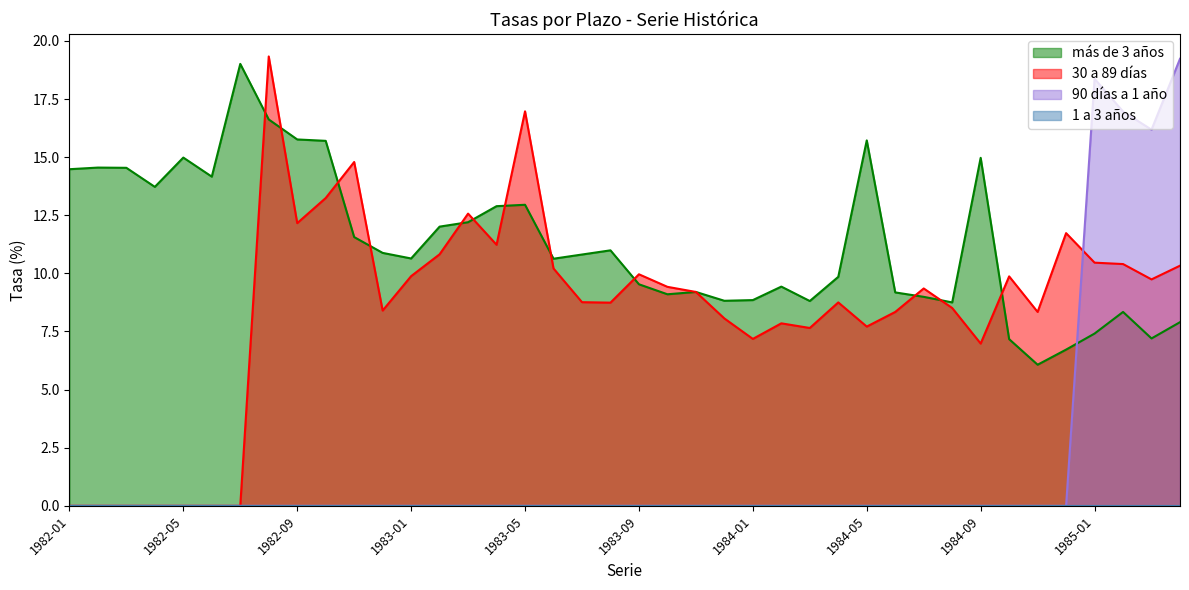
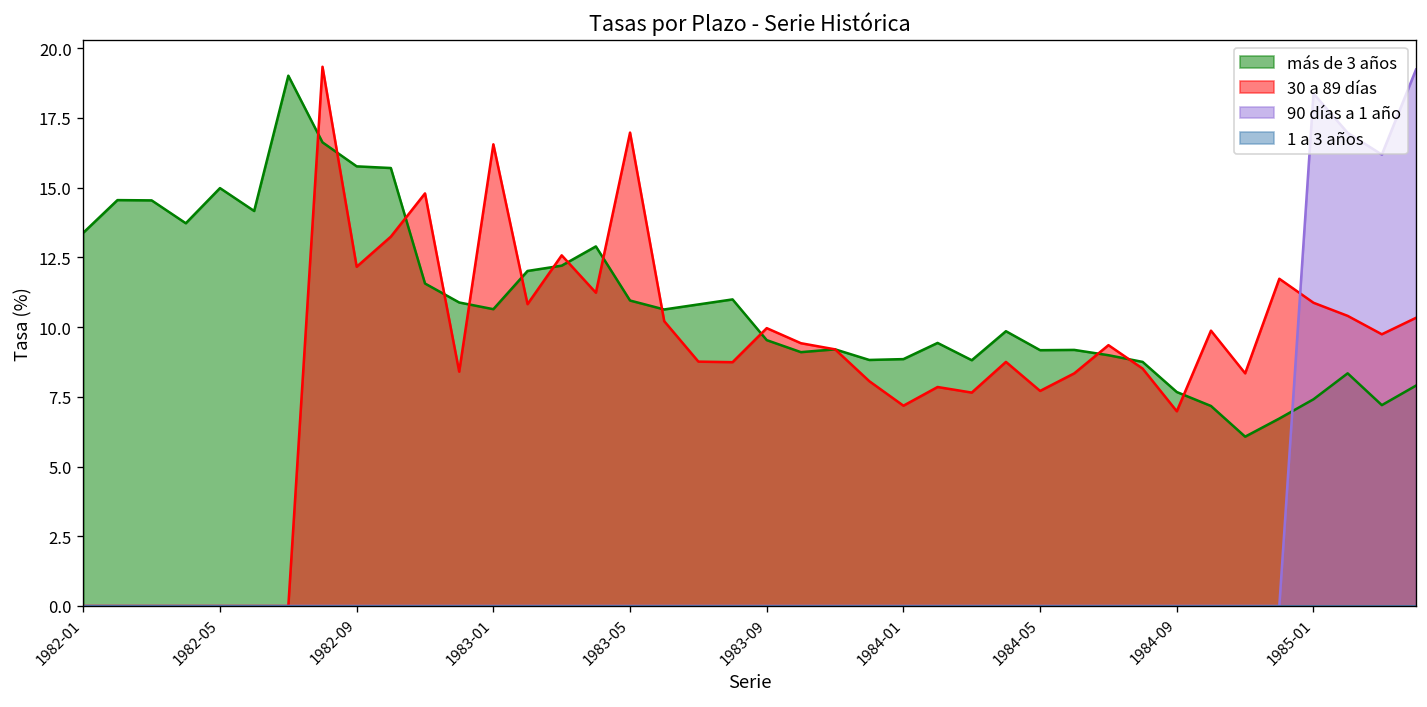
  {
    "más de 3 años": {
-     "1982-01": 14.5,
+     "1982-01": 13.4,
      "1982-05": 15.0,
      "1982-09": 15.8,
      "1983-01": 10.6,
-     "1983-05": 13.0,
+     "1983-05": 11.0,
      "1983-09": 9.5,
      "1984-01": 8.9,
-     "1984-05": 15.7,
-     "1984-09": 15.0,
+     "1984-05": 9.2,
+     "1984-09": 7.7,
      "1985-01": 7.4
    },
    "30 a 89 días": {
      "1982-09": 12.2,
-     "1983-01": 9.9,
+     "1983-01": 16.6,
      "1983-05": 17.0,
      "1983-09": 10.0,
      "1984-01": 7.2,
      "1984-05": 7.7,
      "1984-09": 7.0,
-     "1985-01": 10.5
+     "1985-01": 10.9
    },
    "1 a 3 años": {
      "1985-01": 0.0
    }
  }
